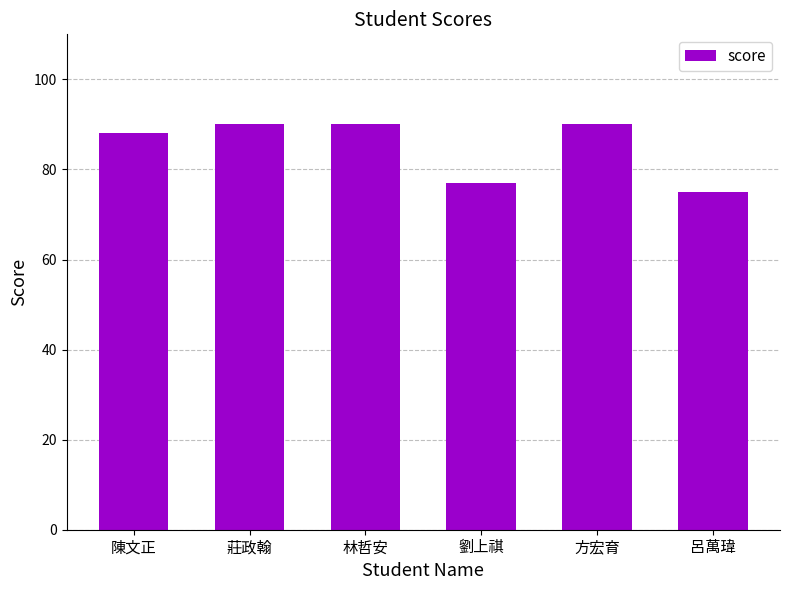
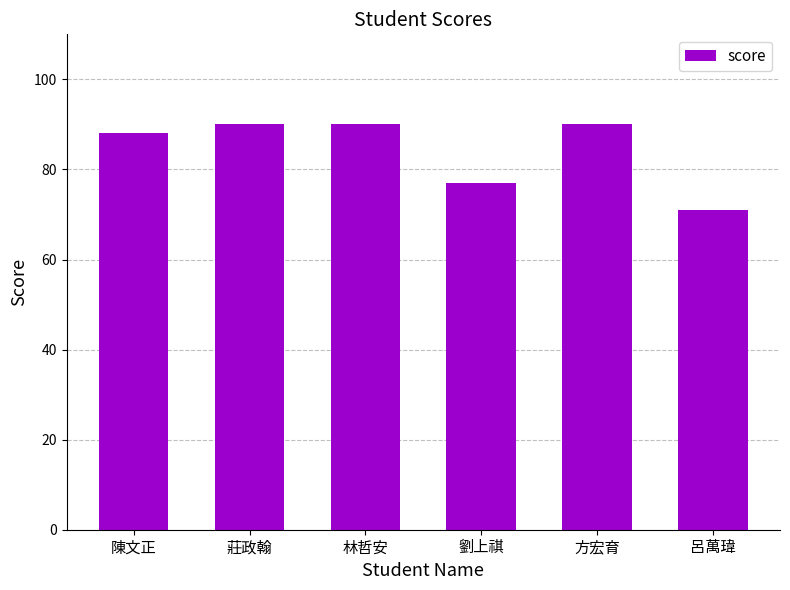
  {
    "陳文正": 88,
    "莊政翰": 90,
    "林哲安": 90,
    "劉上祺": 77,
    "方宏育": 90,
-   "呂萬瑋": 75
+   "呂萬瑋": 71
  }
